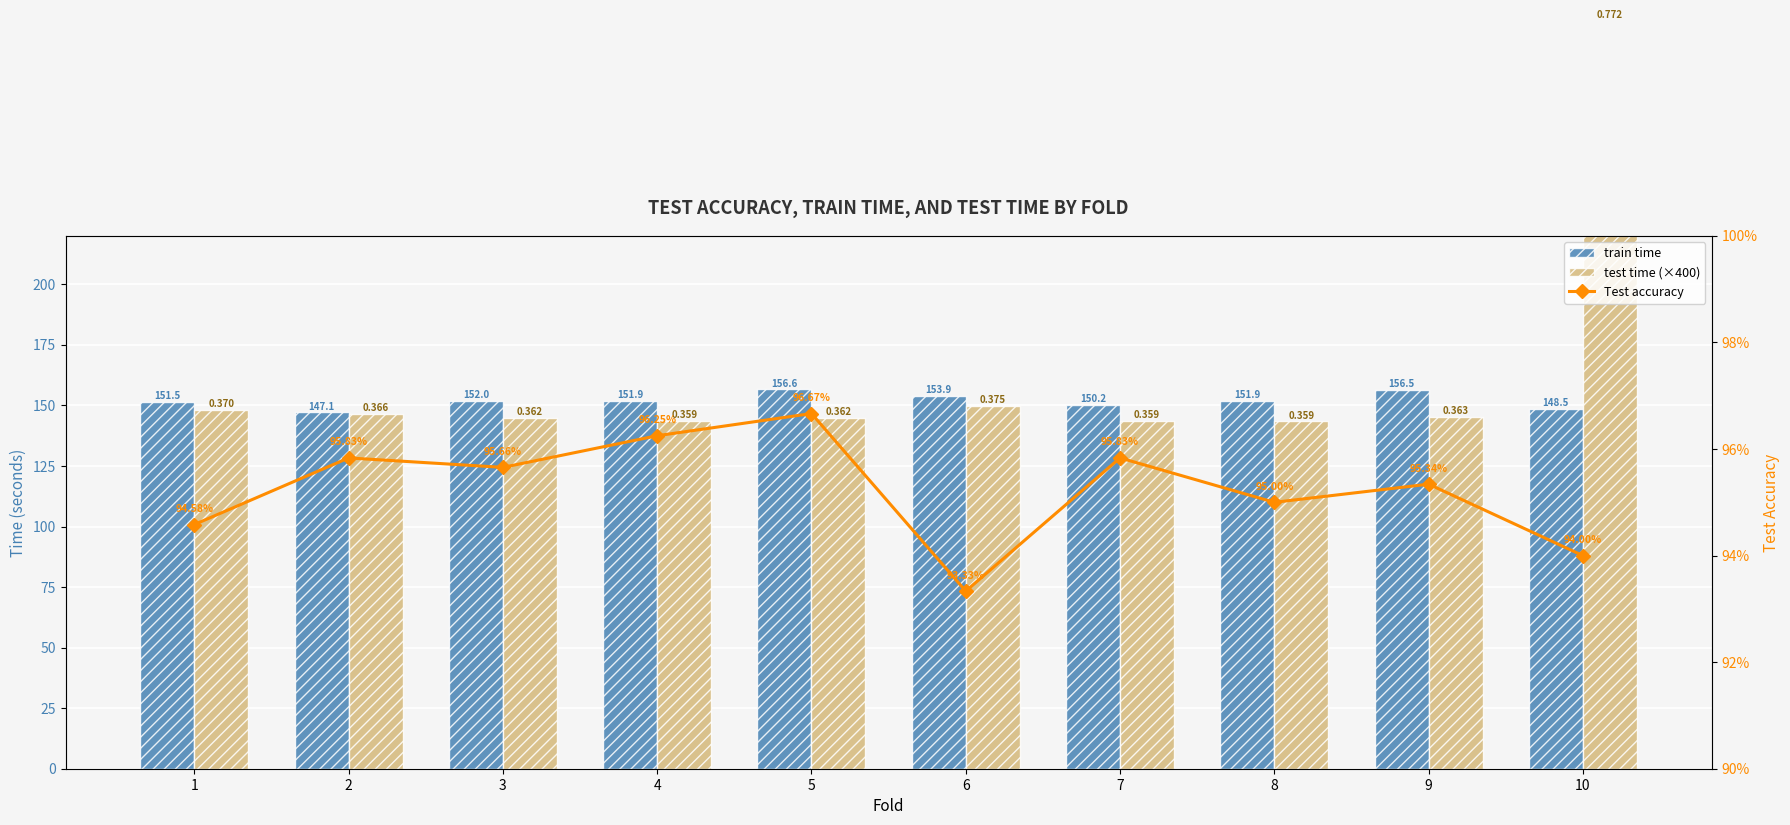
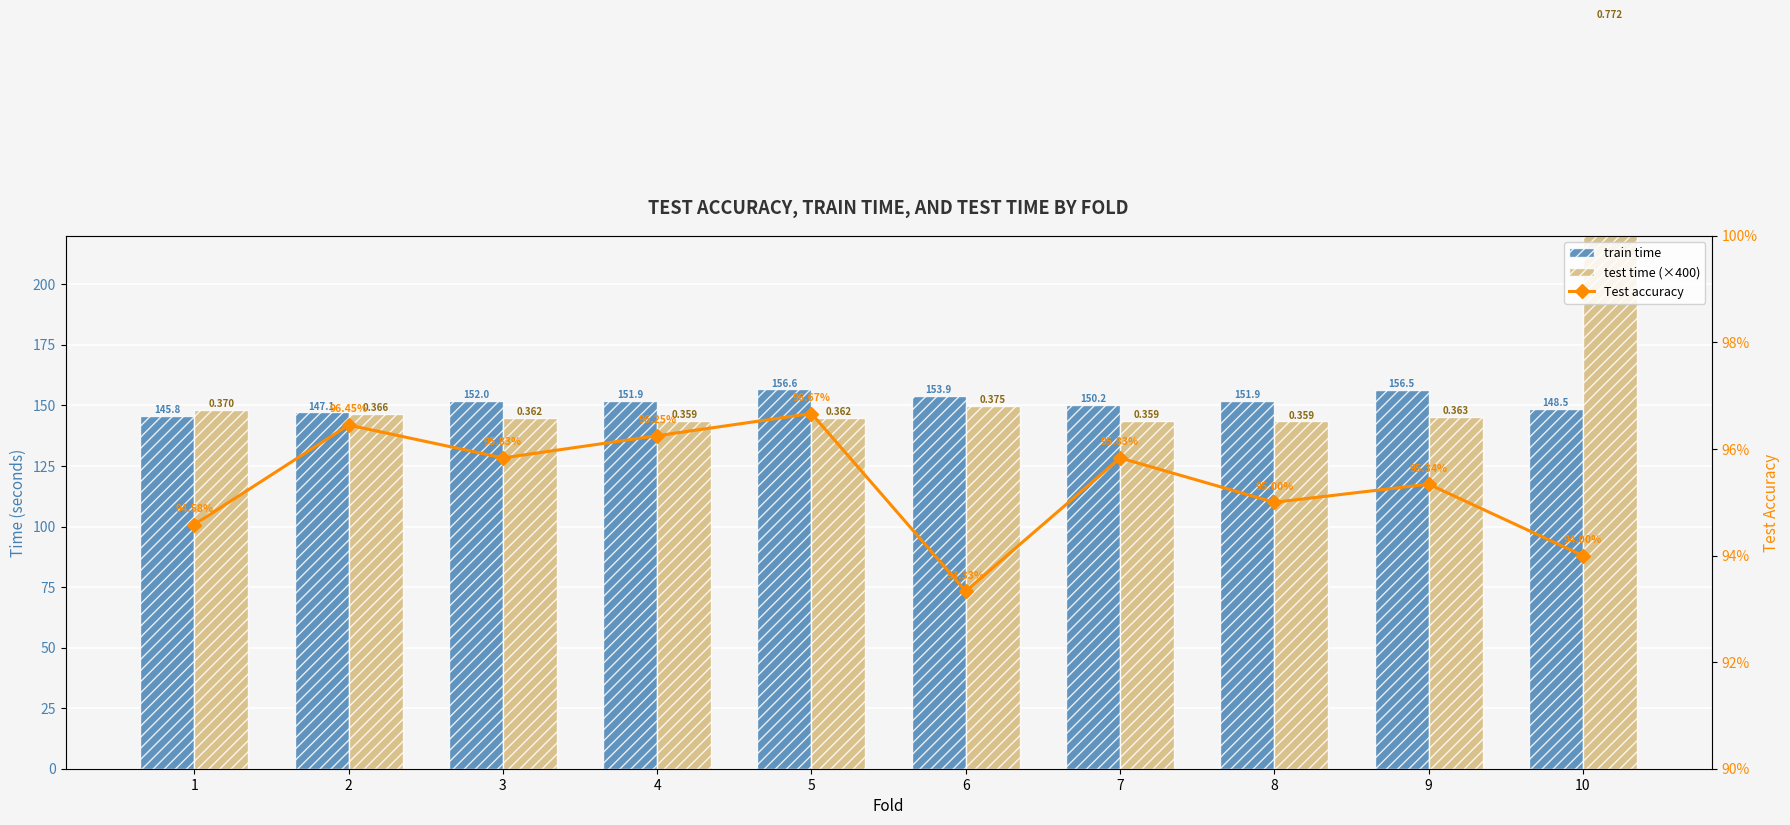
  {
    "train time": {
-     "1": "151.5",
+     "1": "145.8",
      "2": "147.1",
      "3": "152.0",
      "4": "151.9",
      "5": "156.6",
      "6": "153.9",
      "7": "150.2",
      "8": "151.9",
      "9": "156.5",
      "10": "148.5"
    },
    "Test accuracy": {
      "1": "94.58%",
-     "2": "95.83%",
-     "3": "95.66%",
+     "2": "96.45%",
+     "3": "95.83%",
      "4": "96.25%",
      "5": "96.67%",
      "6": "93.33%",
      "7": "95.83%",
      "8": "95.00%",
      "9": "95.34%",
      "10": "94.00%"
    }
  }
